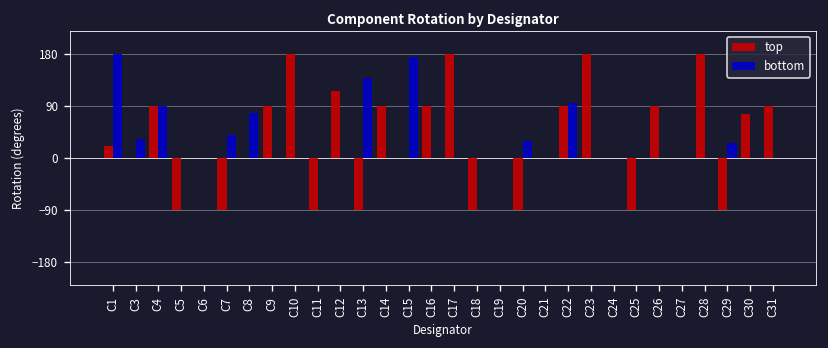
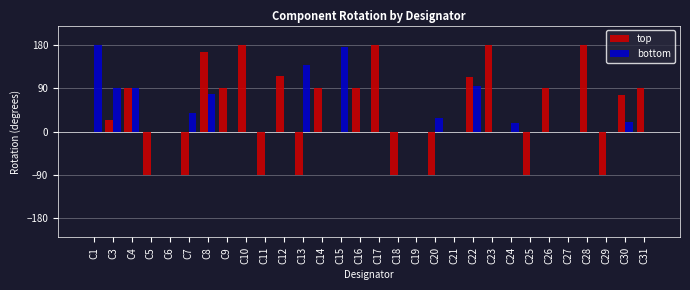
  {
    "top": {
-     "C1": 20,
-     "C3": 0,
+     "C1": 0,
+     "C3": 20,
      "C4": 90,
      "C5": -90,
      "C6": 0,
      "C7": -90,
-     "C8": 0,
+     "C8": 170,
      "C9": 90,
      "C10": 180,
      "C11": -90,
      "C12": 120,
      "C13": -90,
      "C14": 90,
      "C15": 0,
      "C16": 90,
      "C17": 180,
      "C18": -90,
      "C19": 0,
      "C20": -90,
      "C21": 0,
-     "C22": 90,
+     "C22": 110,
      "C23": 180,
      "C24": 0,
      "C25": -90,
      "C26": 90,
      "C27": 0,
      "C28": 180,
      "C29": -90,
      "C30": 80,
      "C31": 90
    },
    "bottom": {
      "C1": 180,
-     "C3": 30,
+     "C3": 90,
      "C4": 90,
      "C5": 0,
      "C6": 0,
      "C7": 40,
      "C8": 80,
      "C9": 0,
      "C10": 0,
      "C11": 0,
      "C12": 0,
      "C13": 140,
      "C14": 0,
      "C15": 180,
      "C16": 0,
      "C17": 0,
      "C18": 0,
      "C19": 0,
      "C20": 30,
      "C21": 0,
      "C22": 90,
      "C23": 0,
-     "C24": 0,
+     "C24": 20,
      "C25": 0,
      "C26": 0,
      "C27": 0,
      "C28": 0,
-     "C29": 30,
-     "C30": 0,
+     "C29": 0,
+     "C30": 20,
      "C31": 0
    }
  }
